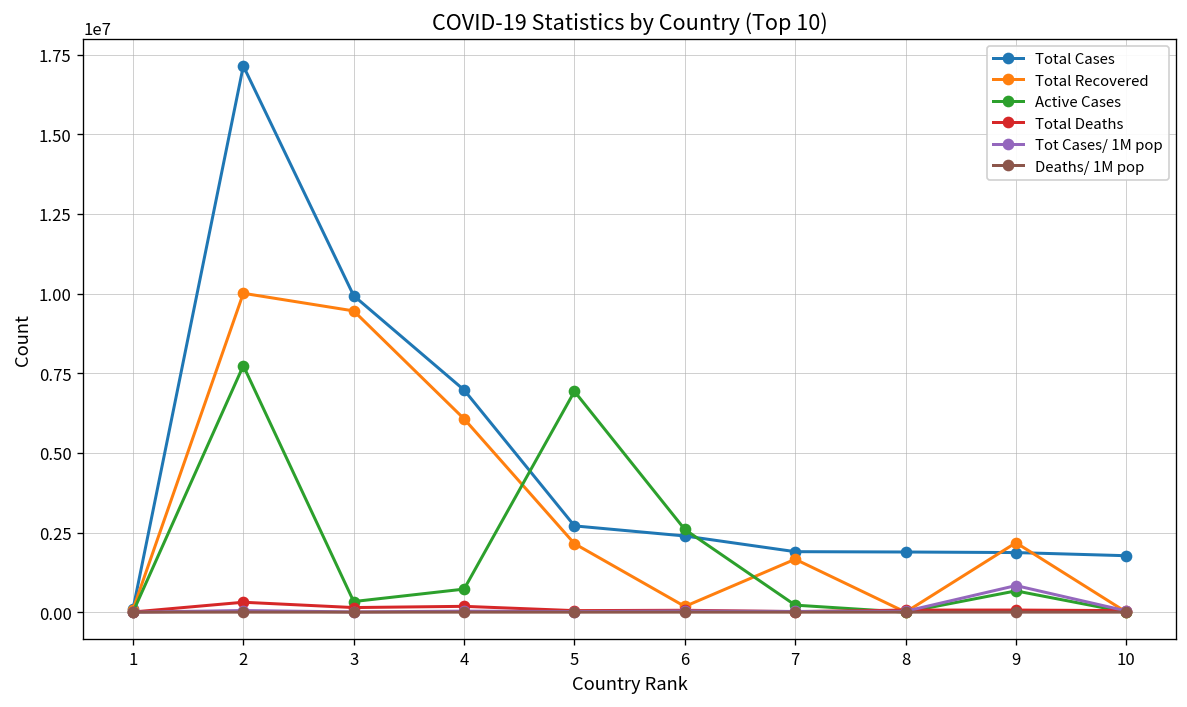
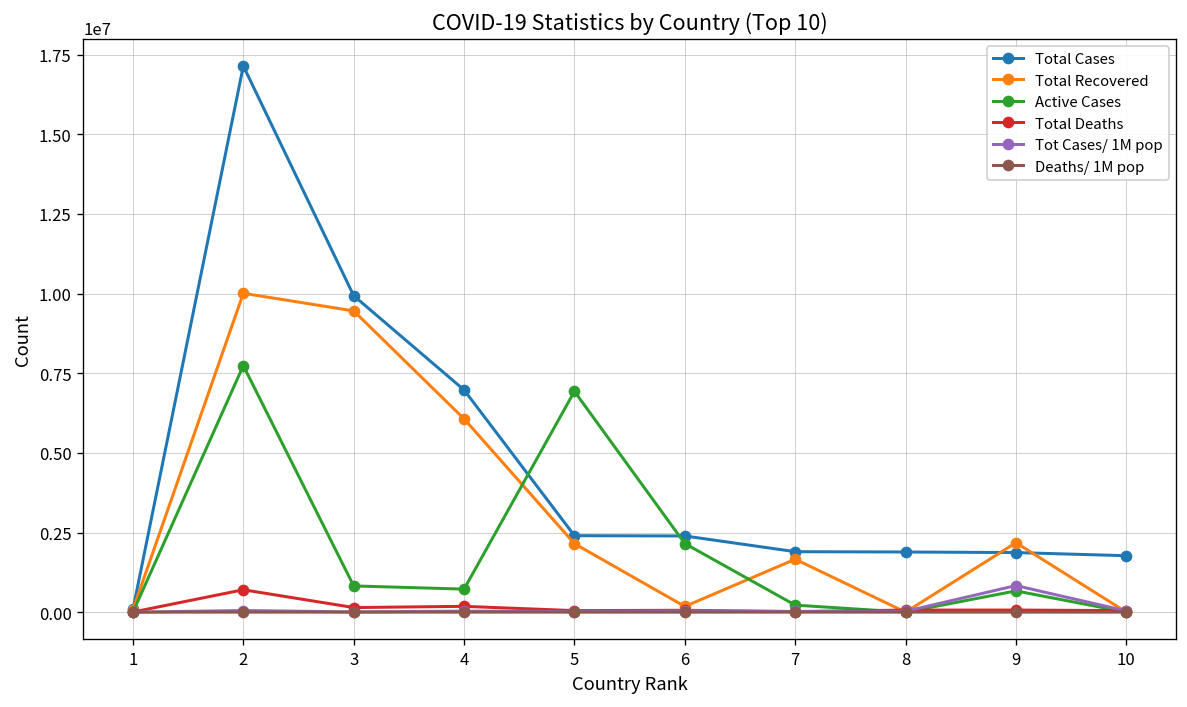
  {
    "Total Cases": {
      "2": 17100000,
      "3": 9900000,
      "4": 7000000,
-     "5": 2700000,
+     "5": 2400000,
      "6": 2400000,
      "7": 1900000,
      "8": 1900000,
      "9": 1900000,
      "10": 1800000
    },
    "Total Recovered": {
      "2": 10000000,
      "3": 9500000,
      "4": 6100000,
      "5": 2100000,
      "6": 200000,
      "7": 1700000,
      "9": 2200000
    },
    "Active Cases": {
      "2": 7700000,
-     "3": 300000,
+     "3": 800000,
      "4": 700000,
      "5": 6900000,
-     "6": 2600000,
+     "6": 2200000,
      "7": 200000,
      "9": 700000
    },
    "Total Deaths": {
-     "2": 300000,
+     "2": 700000,
      "3": 100000,
      "4": 200000
    },
    "Tot Cases/ 1M pop": {
      "9": 800000
    }
  }
